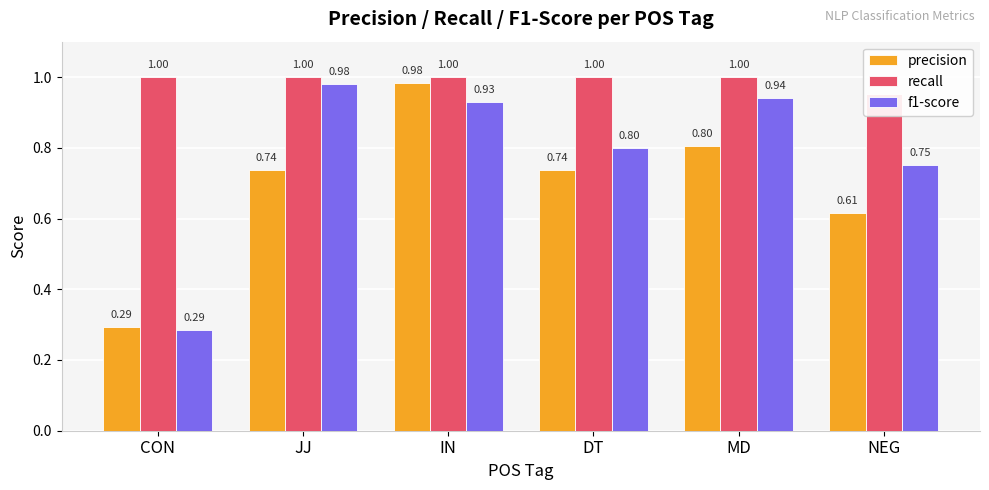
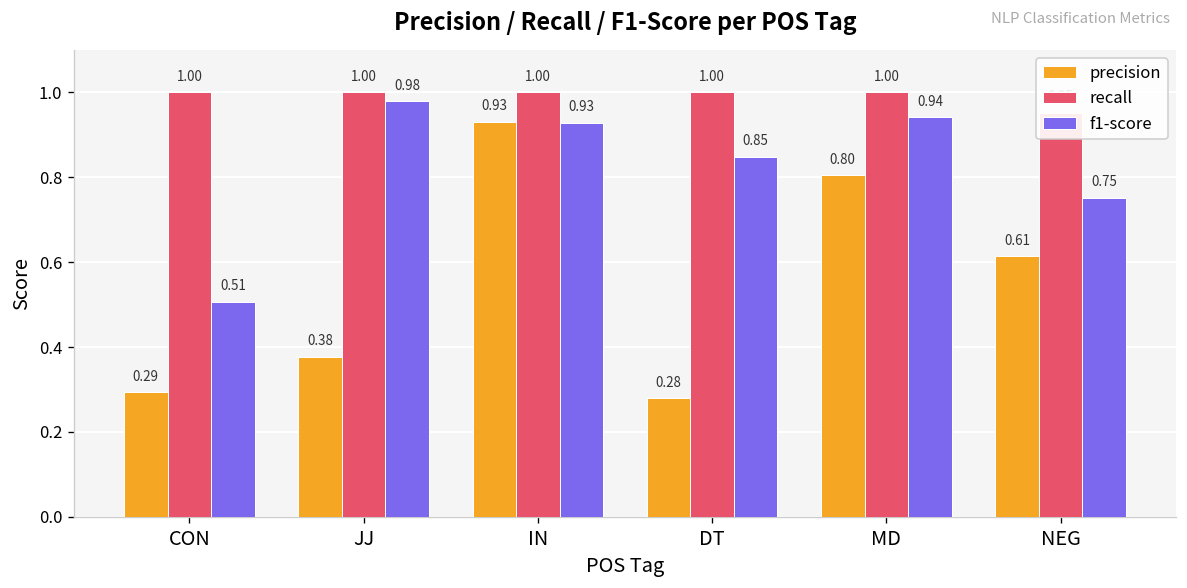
  {
    "precision": {
      "CON": 0.29,
-     "JJ": 0.74,
-     "IN": 0.98,
-     "DT": 0.74,
+     "JJ": 0.38,
+     "IN": 0.93,
+     "DT": 0.28,
      "MD": 0.80,
      "NEG": 0.61
    },
    "recall": {
      "CON": 1.00,
      "JJ": 1.00,
      "IN": 1.00,
      "DT": 1.00,
      "MD": 1.00
    },
    "f1-score": {
-     "CON": 0.29,
+     "CON": 0.51,
      "JJ": 0.98,
      "IN": 0.93,
-     "DT": 0.80,
+     "DT": 0.85,
      "MD": 0.94,
      "NEG": 0.75
    }
  }
